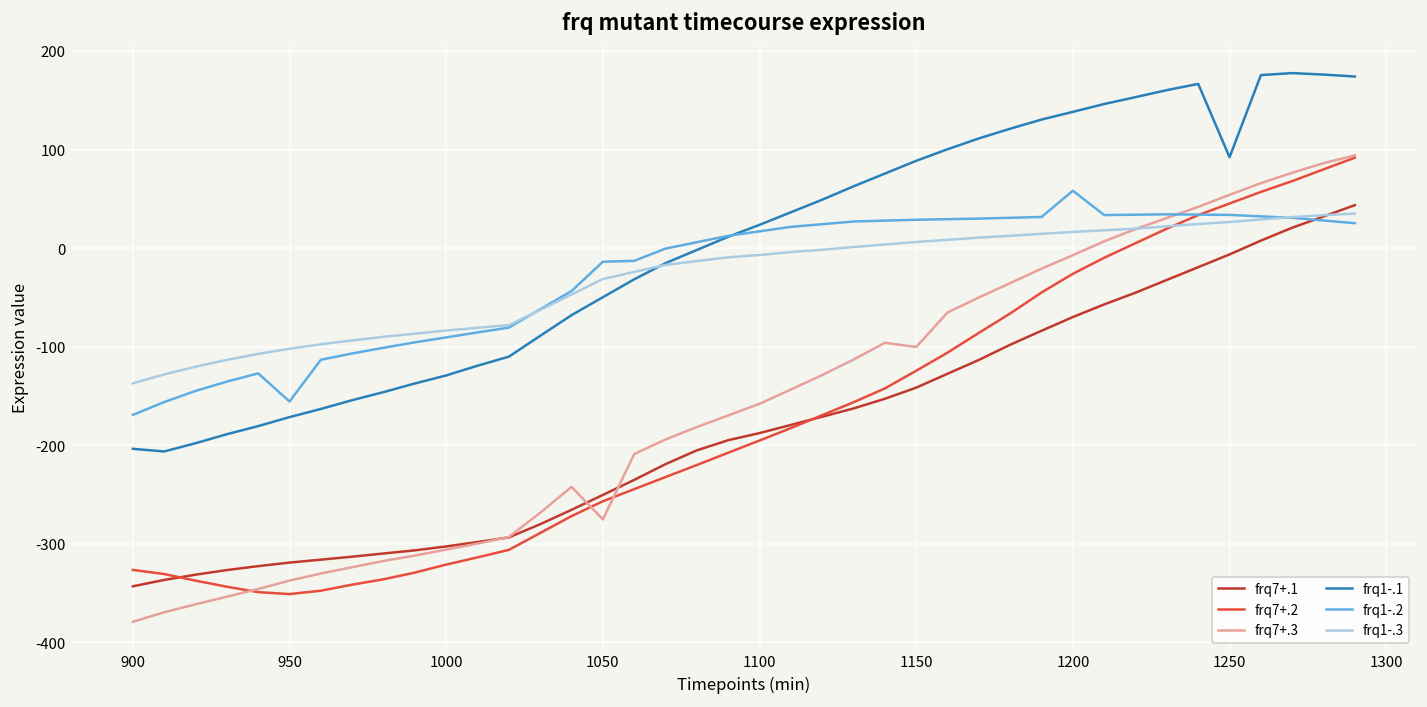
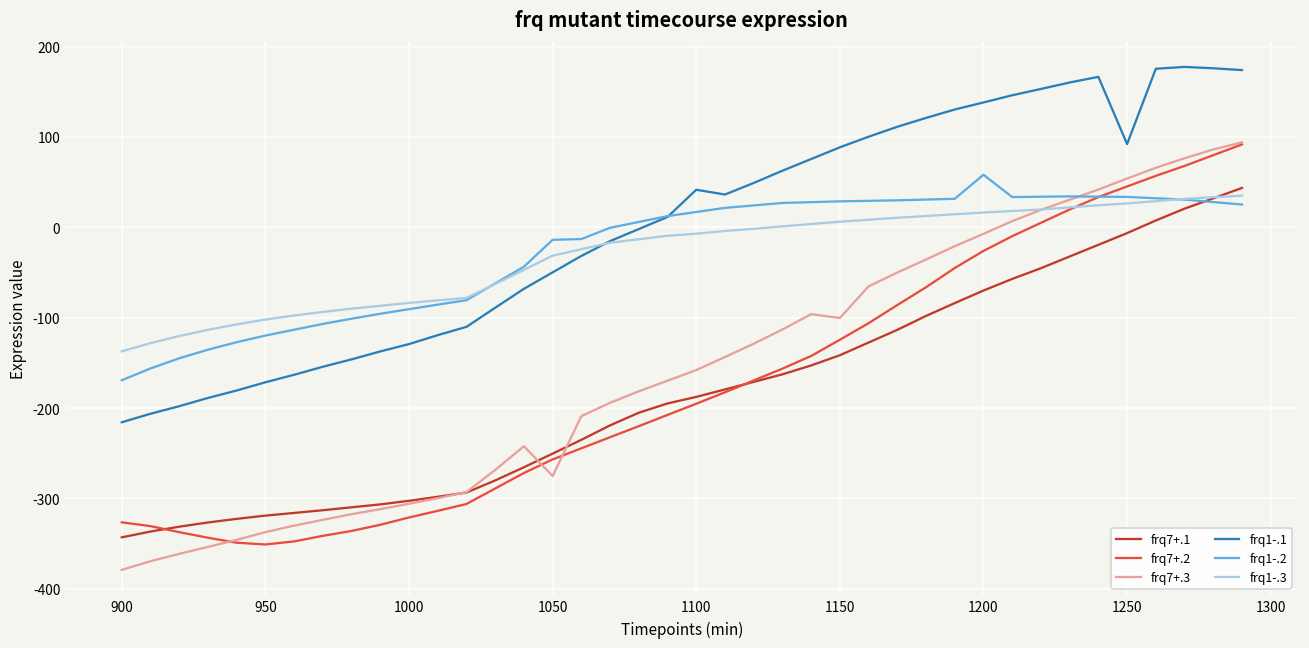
  {
    "frq7+.3": {
      "900": -380,
      "950": -340,
      "1000": -310,
      "1050": -280,
      "1100": -160,
      "1150": -100,
      "1200": -10,
      "1250": 50
    },
    "frq1-.1": {
-     "900": -200,
+     "900": -220,
      "950": -170,
      "1000": -130,
      "1050": -50,
-     "1100": 20,
+     "1100": 40,
      "1150": 90,
      "1200": 140,
      "1250": 90
    },
    "frq1-.2": {
      "900": -170,
-     "950": -160,
+     "950": -120,
      "1000": -90,
      "1050": -10,
      "1100": 20,
      "1150": 30,
      "1200": 60,
      "1250": 30
    },
    "frq1-.3": {
      "900": -140,
      "950": -100,
      "1000": -80,
      "1050": -30,
      "1100": -10,
      "1150": 10,
      "1200": 20,
      "1250": 30
    }
  }
